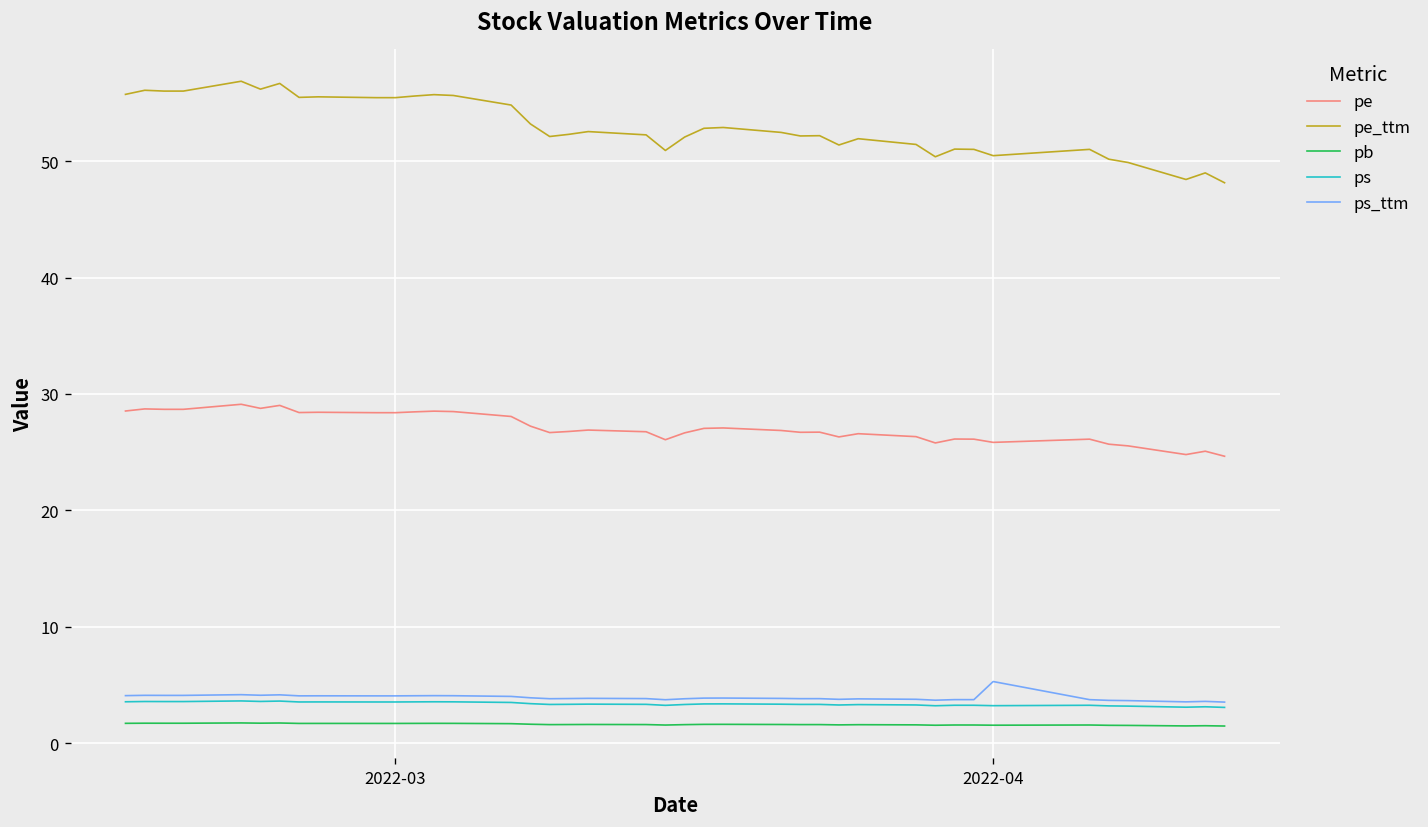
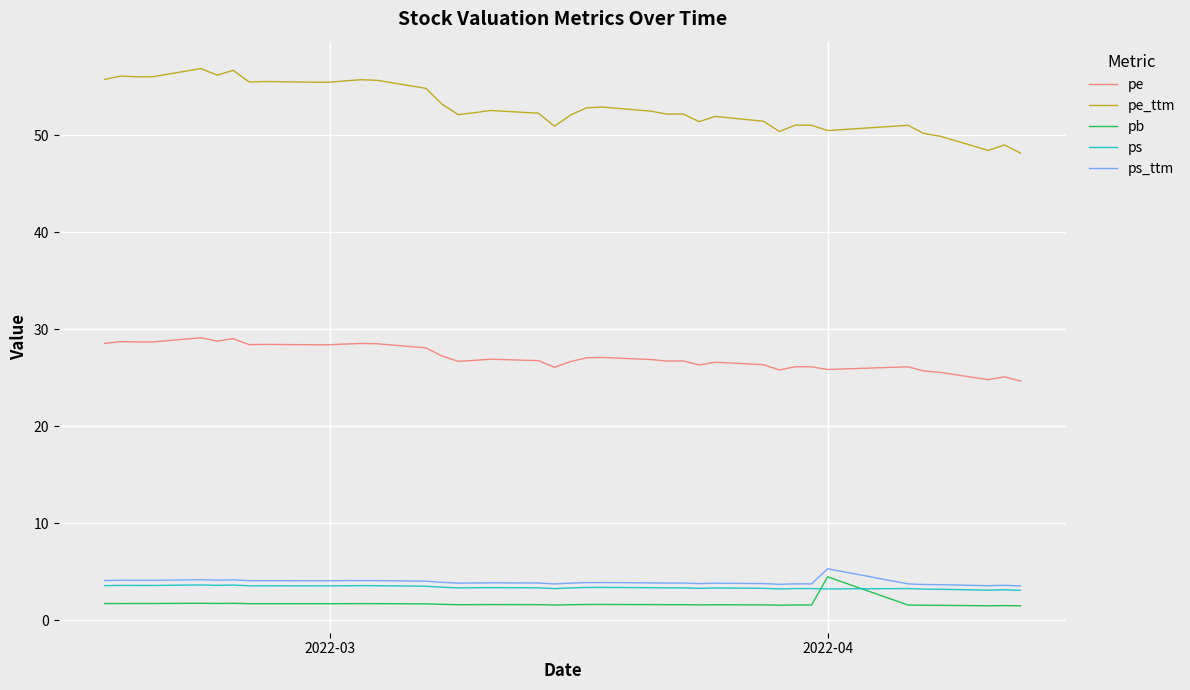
  {
    "pe": {
      "2022-03": 28,
      "2022-04": 26
    },
    "pe_ttm": {
      "2022-03": 55,
      "2022-04": 50
    },
    "pb": {
      "2022-03": 2,
-     "2022-04": 2
+     "2022-04": 4
    },
    "ps": {
      "2022-03": 4,
      "2022-04": 3
    },
    "ps_ttm": {
      "2022-03": 4,
      "2022-04": 5
    }
  }
